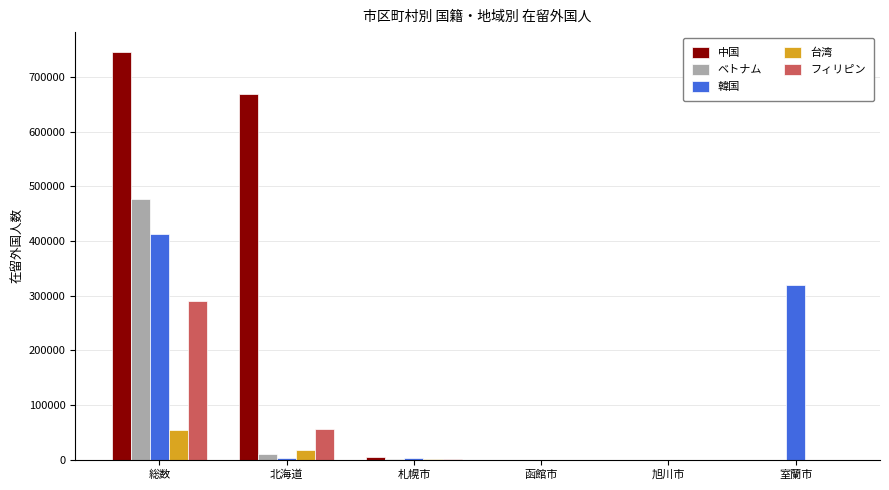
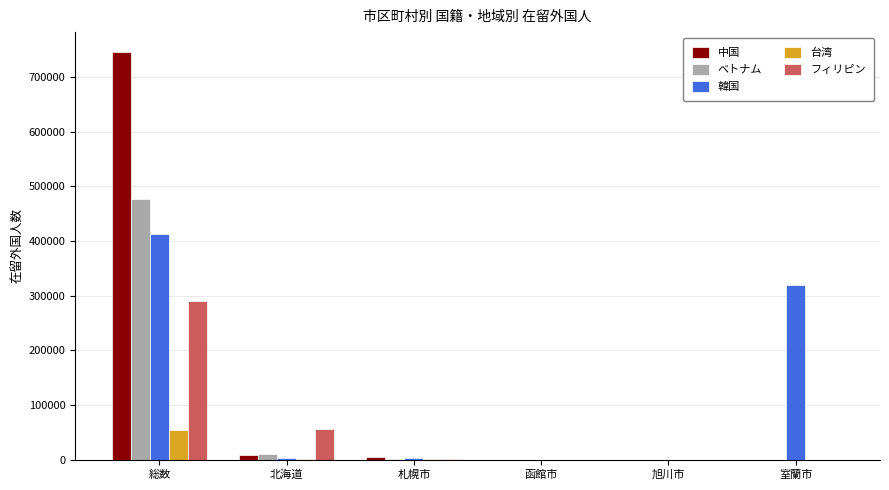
  {
    "中国": {
      "総数": 740000,
-     "北海道": 670000,
+     "北海道": 10000,
      "札幌市": 0
    },
    "ベトナム": {
      "総数": 480000,
      "北海道": 10000
    },
    "韓国": {
      "総数": 410000,
      "室蘭市": 320000
    },
    "台湾": {
      "総数": 50000,
-     "北海道": 20000
+     "北海道": 0
    },
    "フィリピン": {
      "総数": 290000,
      "北海道": 60000
    }
  }
